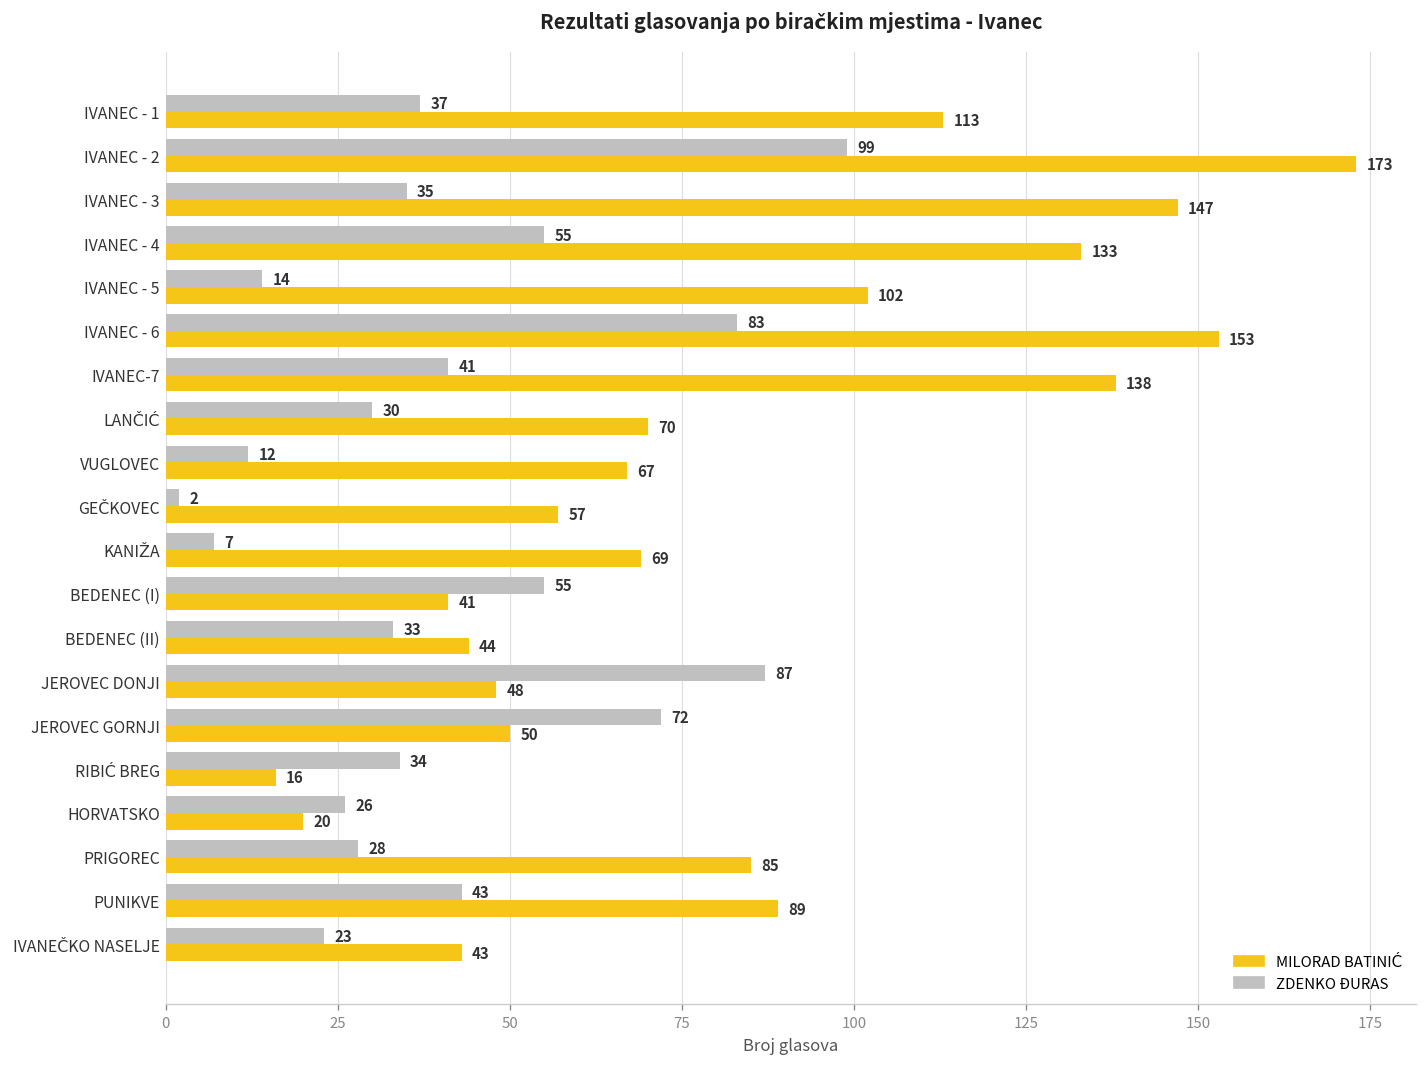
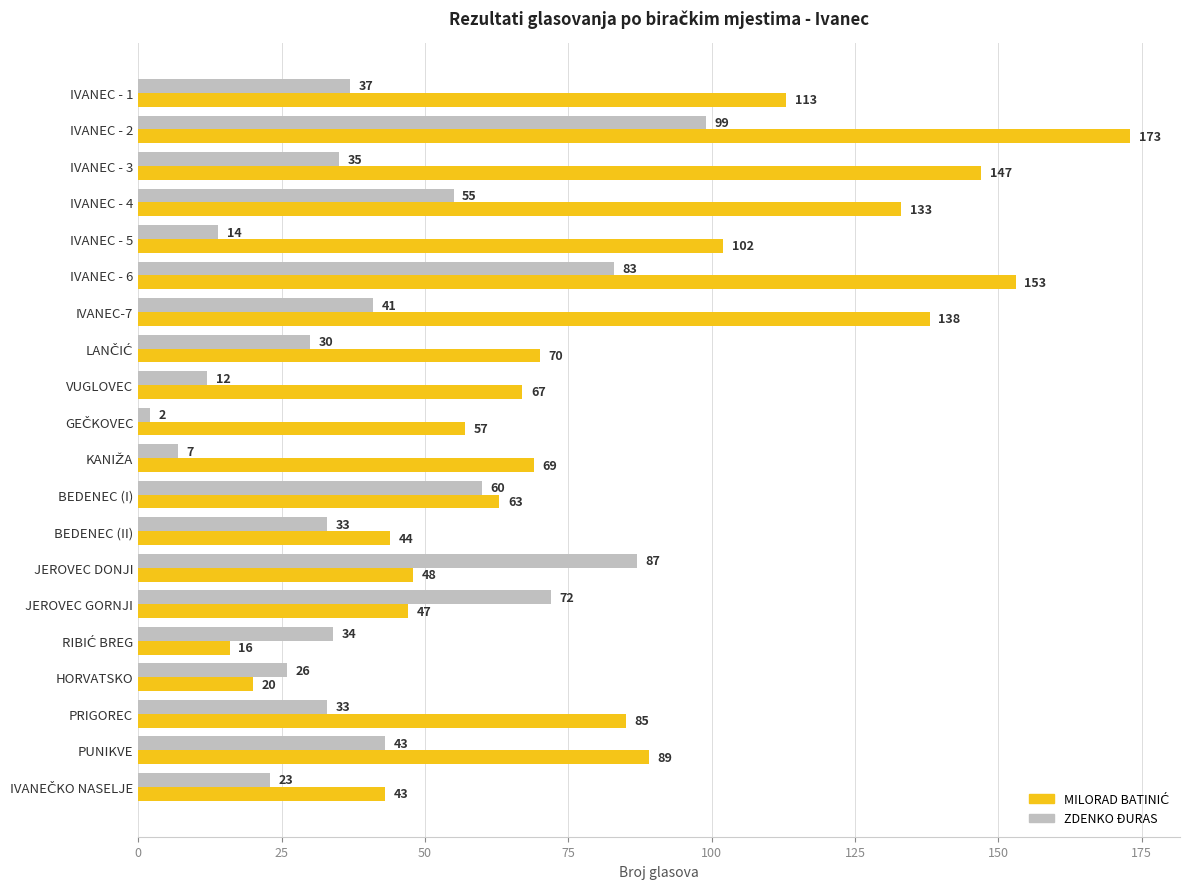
  {
    "MILORAD BATINIĆ": {
      "IVANEC - 1": 113,
      "IVANEC - 2": 173,
      "IVANEC - 3": 147,
      "IVANEC - 4": 133,
      "IVANEC - 5": 102,
      "IVANEC - 6": 153,
      "IVANEC-7": 138,
      "LANČIĆ": 70,
      "VUGLOVEC": 67,
      "GEČKOVEC": 57,
      "KANIŽA": 69,
-     "BEDENEC (I)": 41,
+     "BEDENEC (I)": 63,
      "BEDENEC (II)": 44,
      "JEROVEC DONJI": 48,
-     "JEROVEC GORNJI": 50,
+     "JEROVEC GORNJI": 47,
      "RIBIĆ BREG": 16,
      "HORVATSKO": 20,
      "PRIGOREC": 85,
      "PUNIKVE": 89,
      "IVANEČKO NASELJE": 43
    },
    "ZDENKO ĐURAS": {
      "IVANEC - 1": 37,
      "IVANEC - 2": 99,
      "IVANEC - 3": 35,
      "IVANEC - 4": 55,
      "IVANEC - 5": 14,
      "IVANEC - 6": 83,
      "IVANEC-7": 41,
      "LANČIĆ": 30,
      "VUGLOVEC": 12,
      "GEČKOVEC": 2,
      "KANIŽA": 7,
-     "BEDENEC (I)": 55,
+     "BEDENEC (I)": 60,
      "BEDENEC (II)": 33,
      "JEROVEC DONJI": 87,
      "JEROVEC GORNJI": 72,
      "RIBIĆ BREG": 34,
      "HORVATSKO": 26,
-     "PRIGOREC": 28,
+     "PRIGOREC": 33,
      "PUNIKVE": 43,
      "IVANEČKO NASELJE": 23
    }
  }
